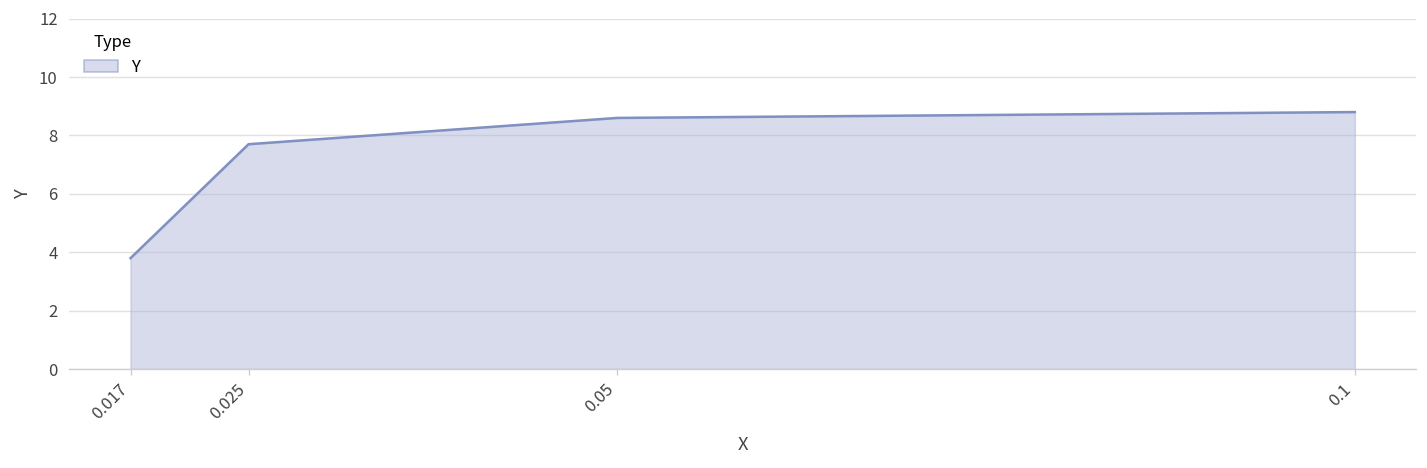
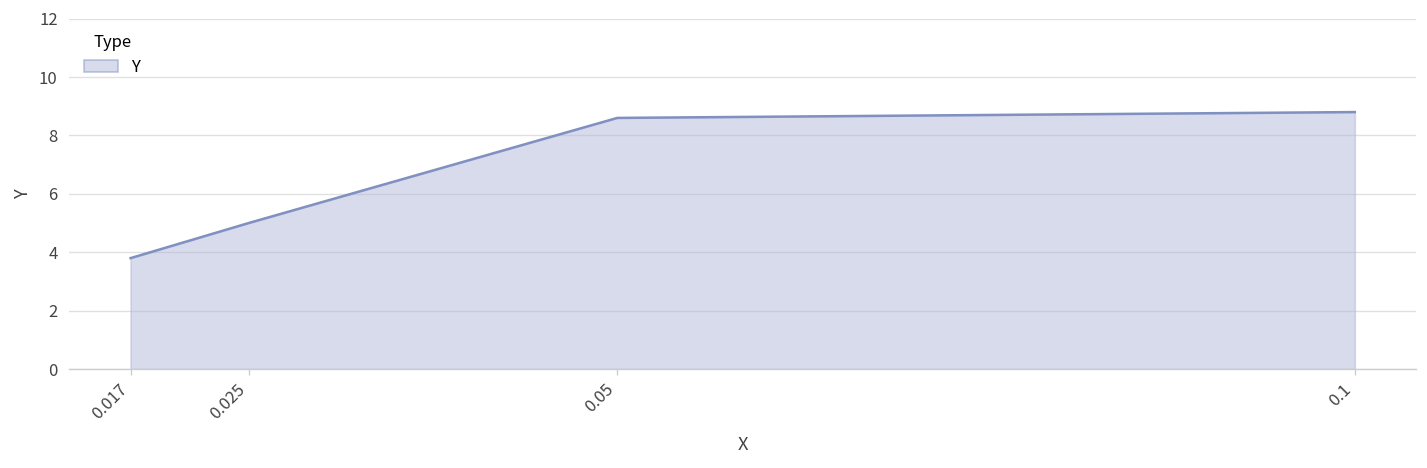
  {
    "0.017": 3.8,
-   "0.025": 7.7,
+   "0.025": 5.0,
    "0.05": 8.6,
    "0.1": 8.8
  }
